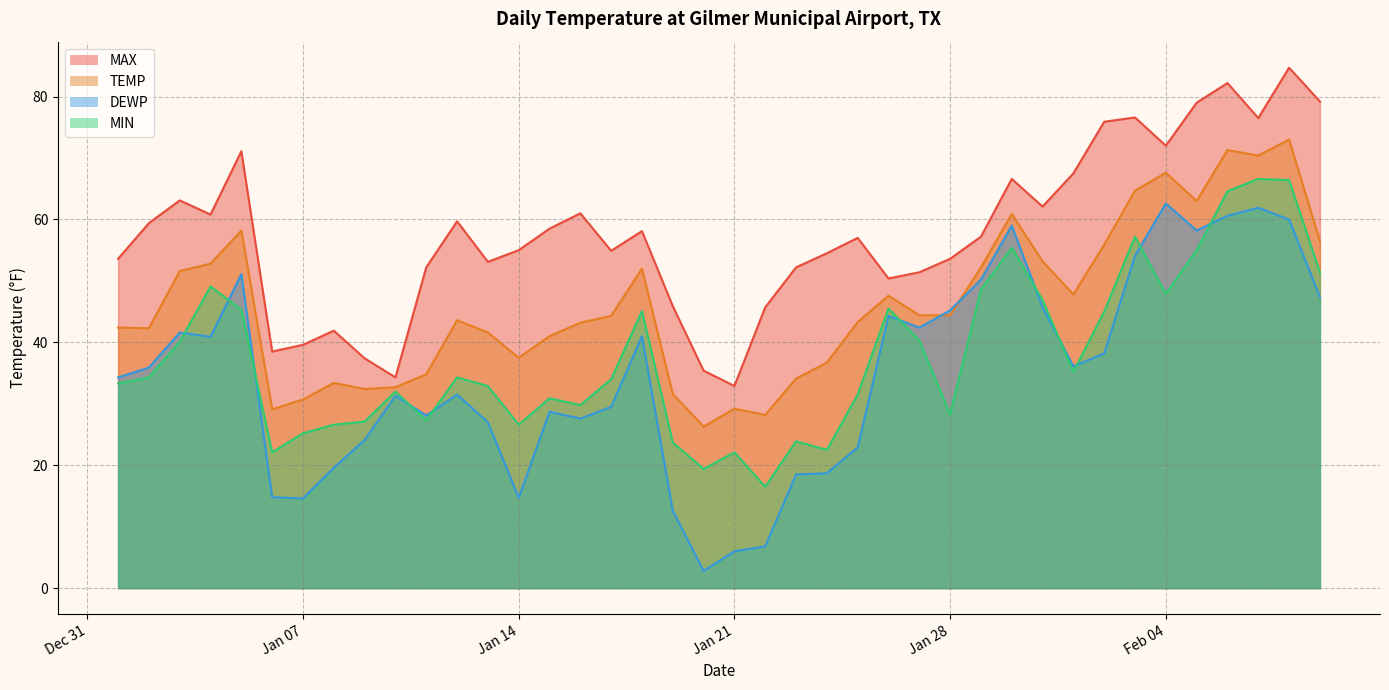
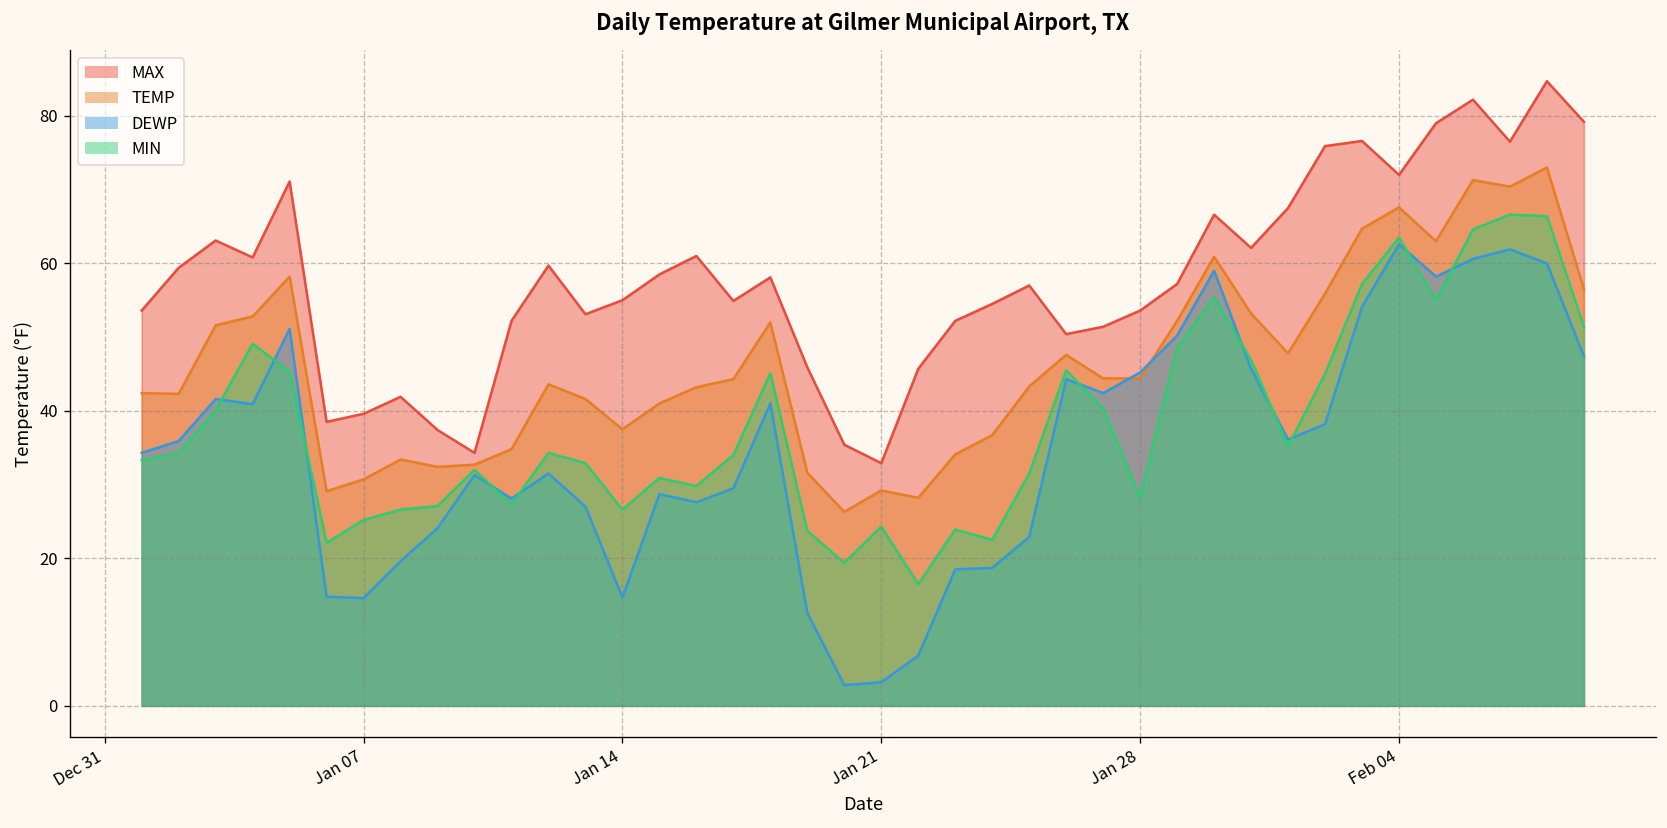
  {
    "DEWP": {
      "Jan 07": 15,
      "Jan 14": 15,
-     "Jan 21": 6,
+     "Jan 21": 3,
      "Jan 28": 45,
      "Feb 04": 63
    },
    "MIN": {
      "Jan 07": 25,
      "Jan 14": 27,
-     "Jan 21": 22,
+     "Jan 21": 24,
      "Jan 28": 28,
-     "Feb 04": 48
+     "Feb 04": 64
    }
  }
